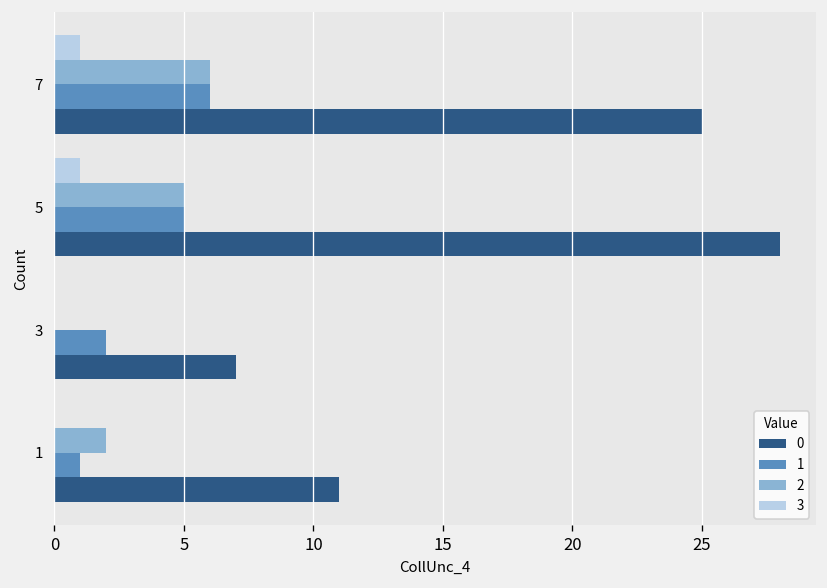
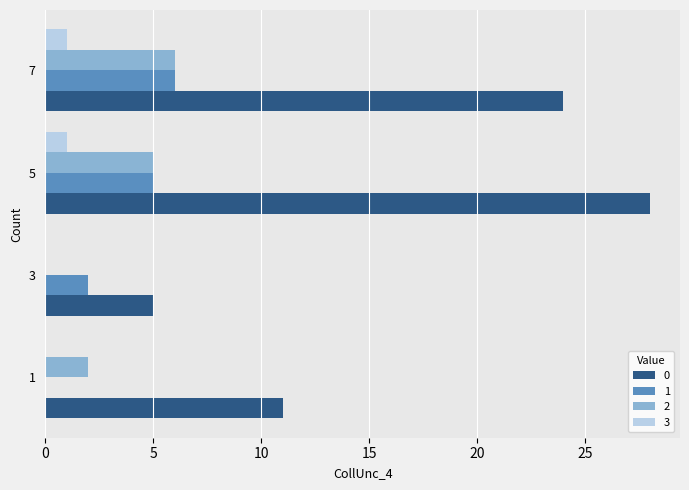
  {
    "0": {
-     "7": 25,
+     "7": 24,
      "5": 28,
-     "3": 7,
+     "3": 5,
      "1": 11
    },
    "1": {
      "7": 6,
      "5": 5,
      "3": 2,
-     "1": 1
+     "1": 0
    }
  }
